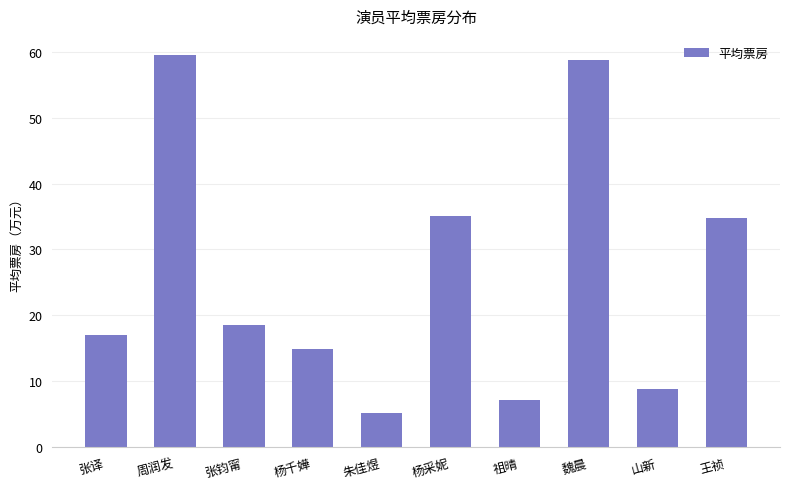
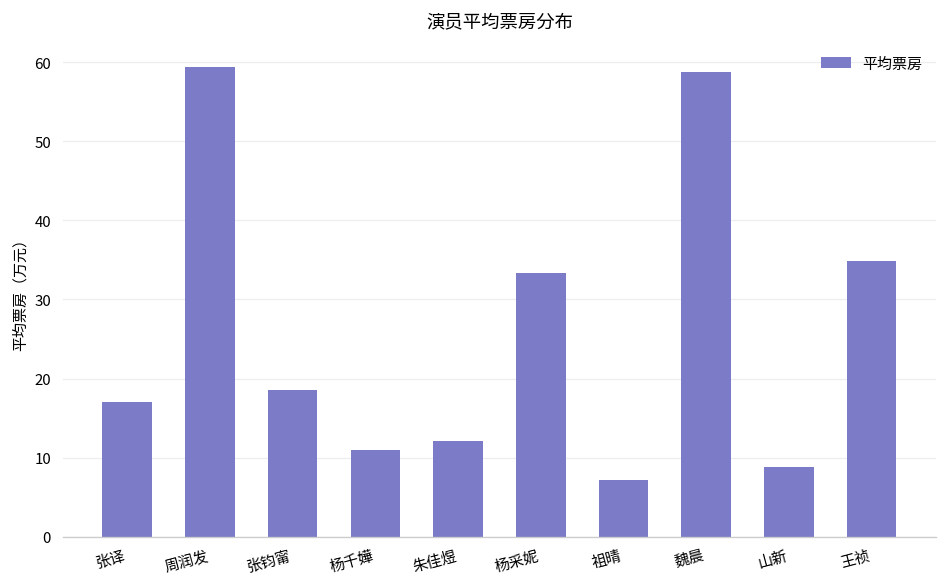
  {
    "张译": 17,
    "周润发": 59,
    "张钧甯": 18,
-   "杨千嬅": 15,
-   "朱佳煜": 5,
-   "杨采妮": 35,
+   "杨千嬅": 11,
+   "朱佳煜": 12,
+   "杨采妮": 33,
    "祖晴": 7,
    "魏晨": 59,
    "山新": 9,
    "王祯": 35
  }
